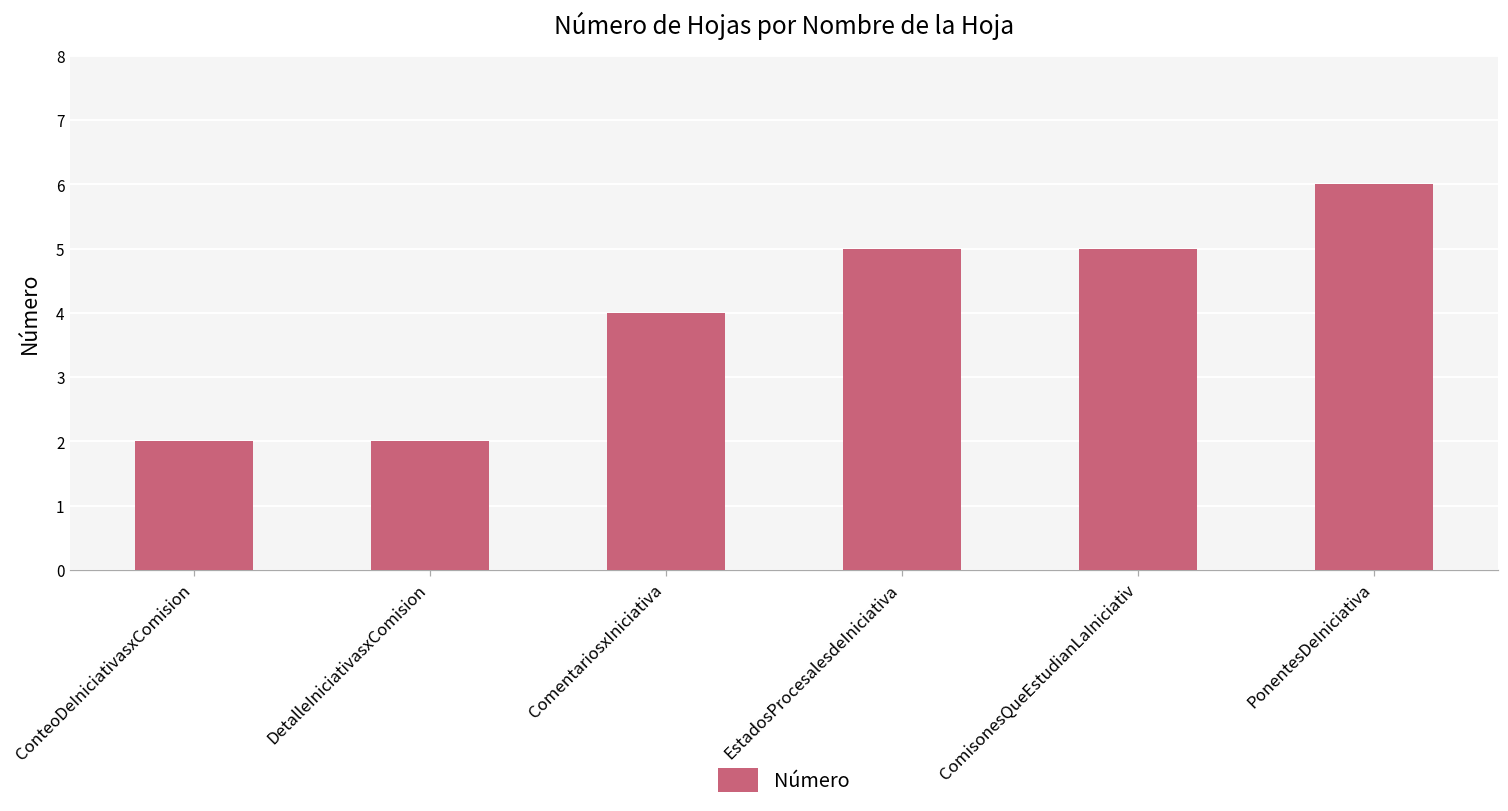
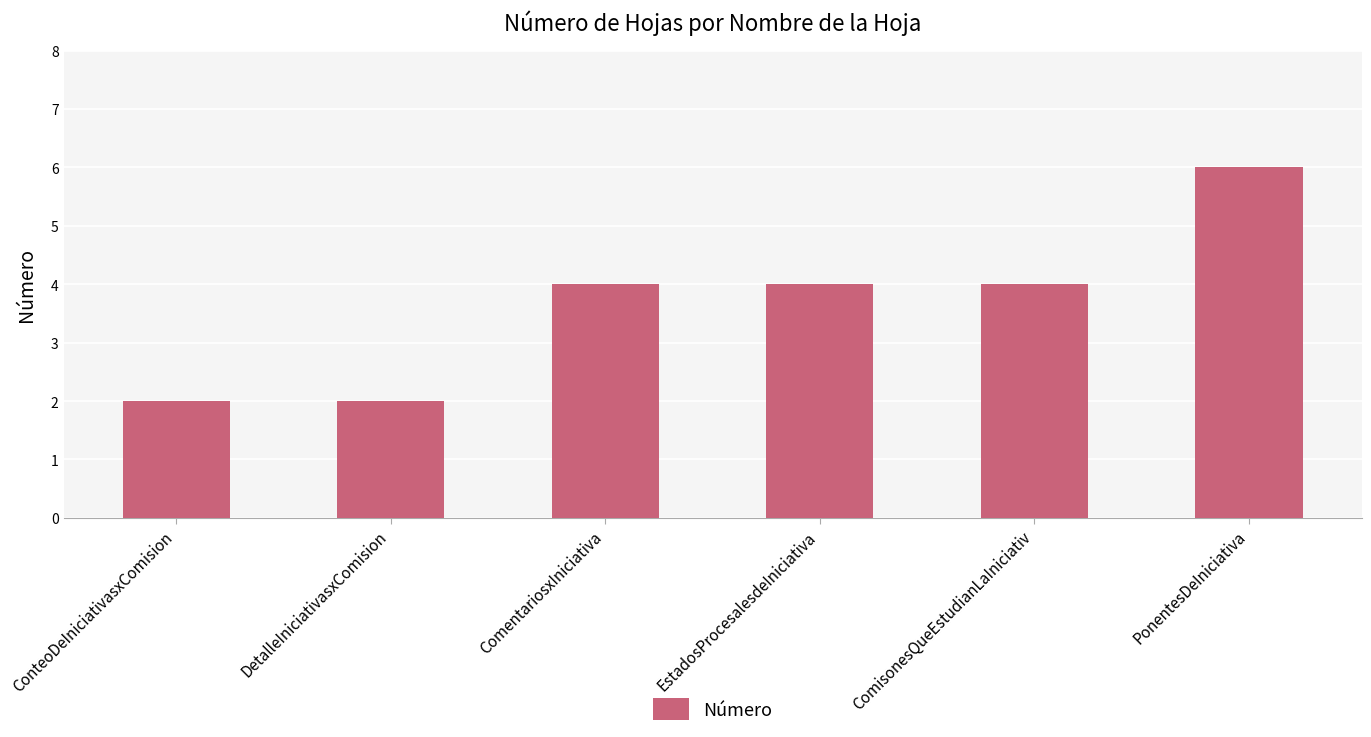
  {
    "ConteoDeIniciativasxComision": 2,
    "DetalleIniciativasxComision": 2,
    "ComentariosxIniciativa": 4,
-   "EstadosProcesalesdeIniciativa": 5,
-   "ComisonesQueEstudianLaIniciativ": 5,
+   "EstadosProcesalesdeIniciativa": 4,
+   "ComisonesQueEstudianLaIniciativ": 4,
    "PonentesDeIniciativa": 6
  }
